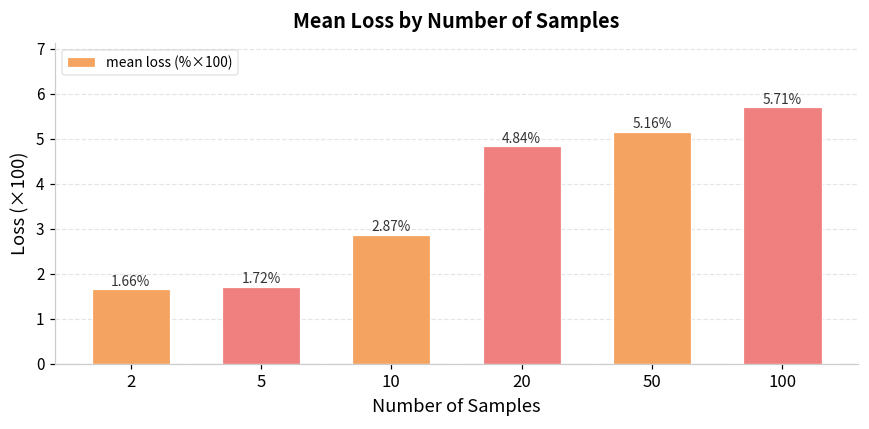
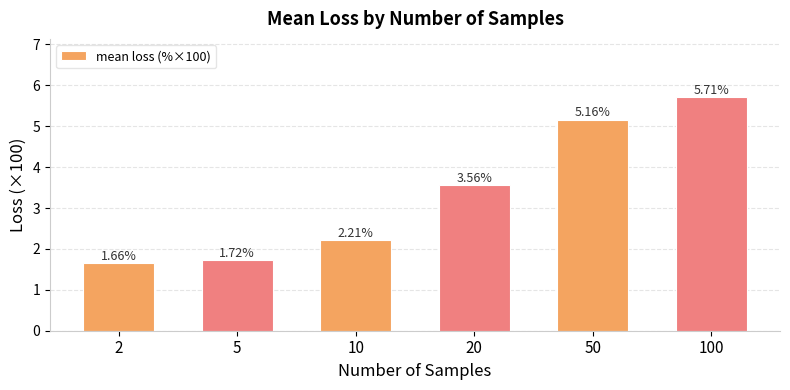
  {
    "2": "1.66%",
    "5": "1.72%",
-   "10": "2.87%",
-   "20": "4.84%",
+   "10": "2.21%",
+   "20": "3.56%",
    "50": "5.16%",
    "100": "5.71%"
  }
